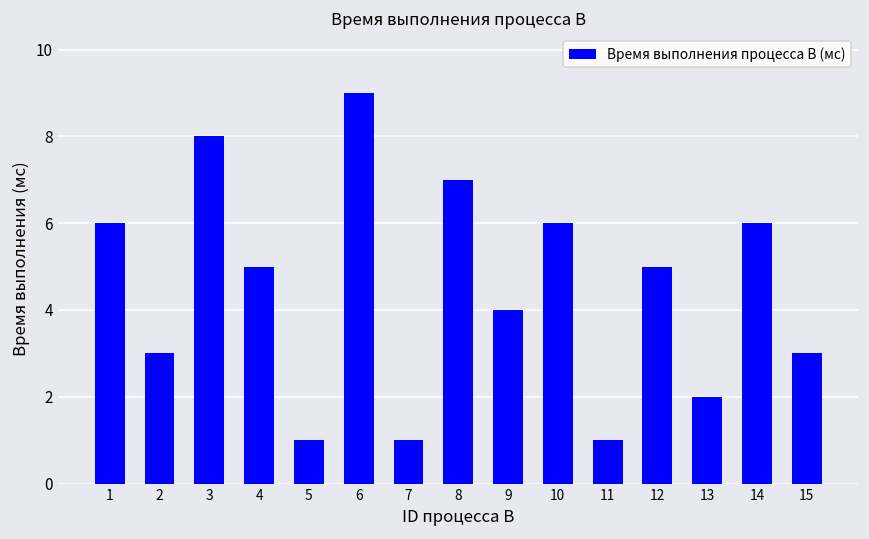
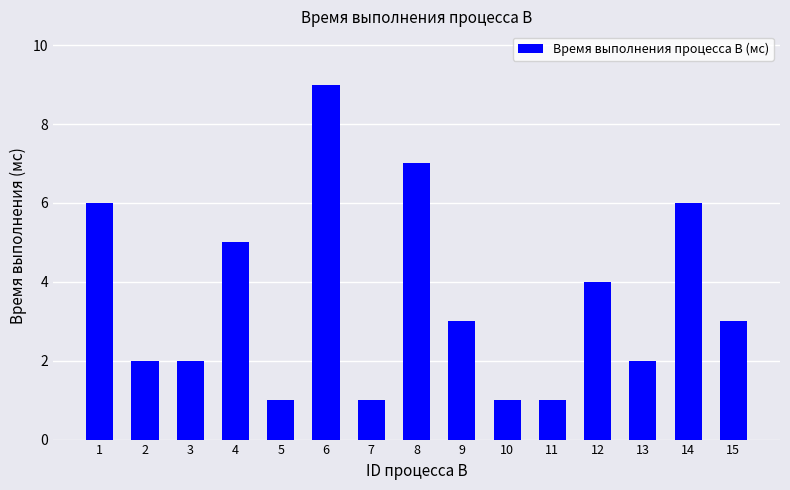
  {
    "1": 6,
-   "2": 3,
-   "3": 8,
+   "2": 2,
+   "3": 2,
    "4": 5,
    "5": 1,
    "6": 9,
    "7": 1,
    "8": 7,
-   "9": 4,
-   "10": 6,
+   "9": 3,
+   "10": 1,
    "11": 1,
-   "12": 5,
+   "12": 4,
    "13": 2,
    "14": 6,
    "15": 3
  }
